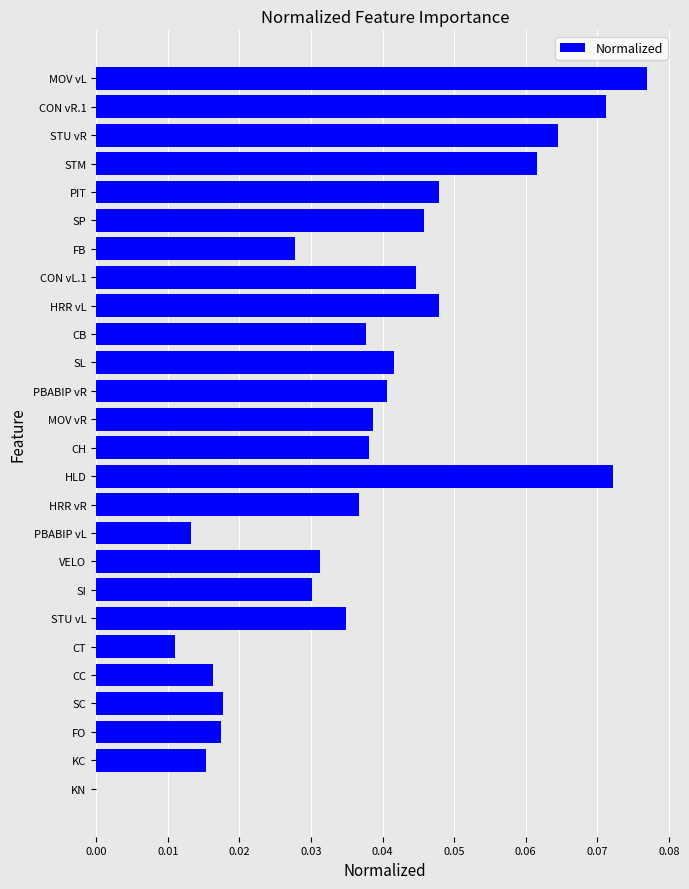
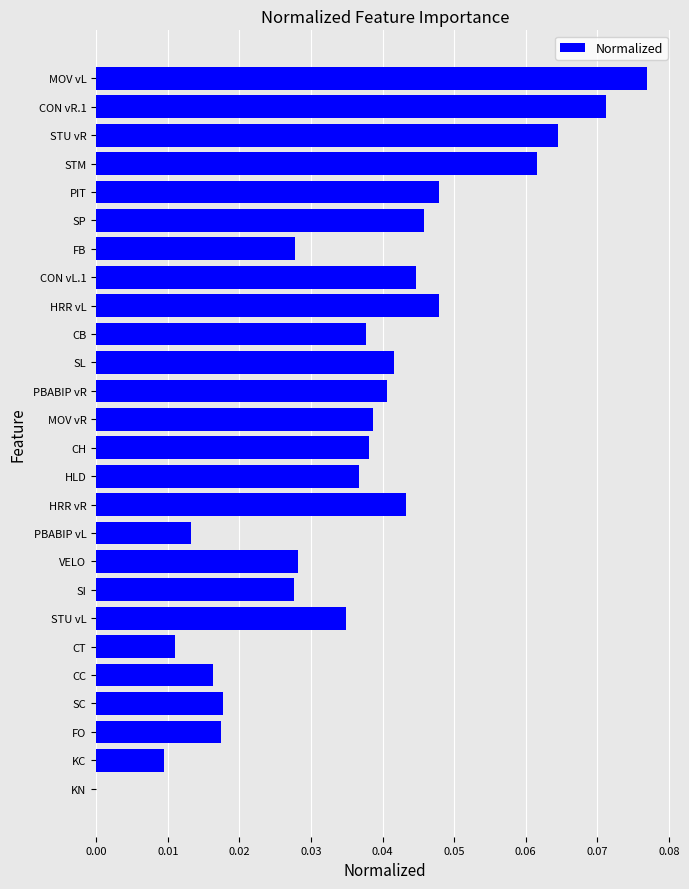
  {
    "MOV vL": 0.077,
    "CON vR.1": 0.071,
    "STU vR": 0.065,
    "STM": 0.062,
    "PIT": 0.048,
    "SP": 0.046,
    "FB": 0.028,
    "CON vL.1": 0.045,
    "HRR vL": 0.048,
    "CB": 0.038,
    "SL": 0.042,
    "PBABIP vR": 0.041,
    "MOV vR": 0.039,
    "CH": 0.038,
-   "HLD": 0.072,
-   "HRR vR": 0.037,
+   "HLD": 0.037,
+   "HRR vR": 0.043,
    "PBABIP vL": 0.013,
-   "VELO": 0.031,
-   "SI": 0.030,
+   "VELO": 0.028,
+   "SI": 0.028,
    "STU vL": 0.035,
    "CT": 0.011,
    "CC": 0.016,
    "SC": 0.018,
    "FO": 0.017,
-   "KC": 0.015,
+   "KC": 0.009,
    "KN": 0.000
  }
